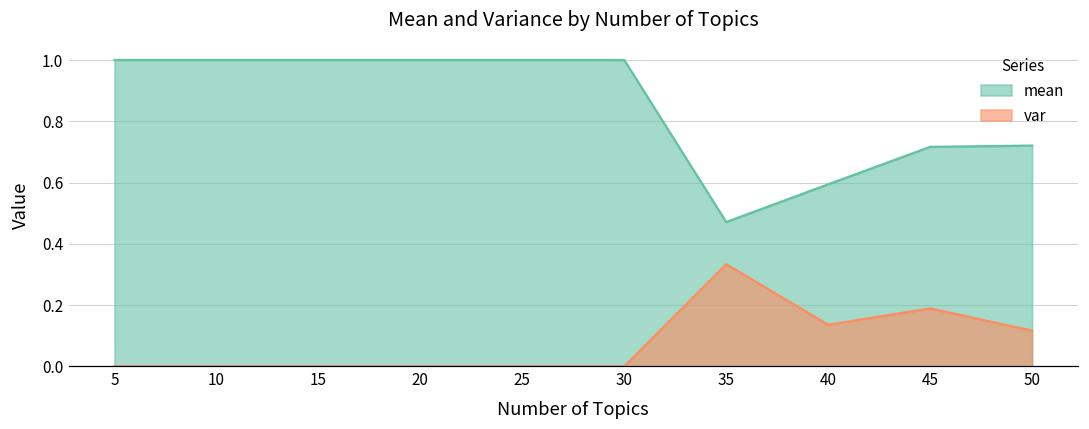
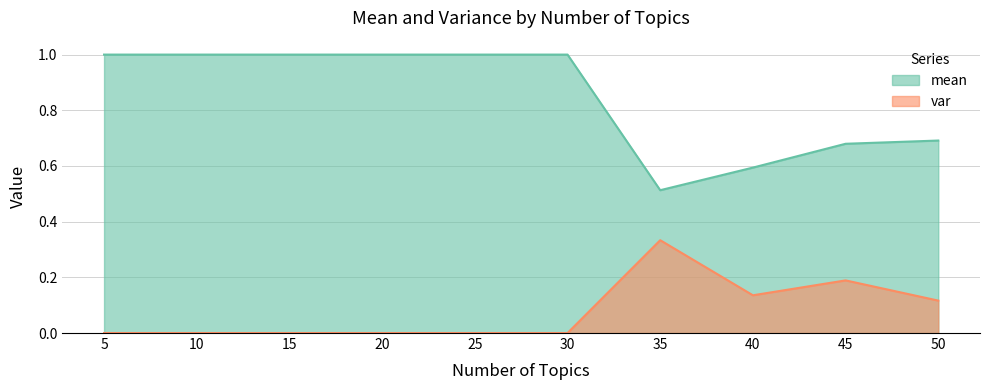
  {
    "mean": {
      "5": 1.00,
      "10": 1.00,
      "15": 1.00,
      "20": 1.00,
      "25": 1.00,
      "30": 1.00,
-     "35": 0.47,
+     "35": 0.51,
      "40": 0.59,
-     "45": 0.72,
-     "50": 0.72
+     "45": 0.68,
+     "50": 0.69
    },
    "var": {
      "5": 0.00,
      "10": 0.00,
      "15": 0.00,
      "20": 0.00,
      "25": 0.00,
      "30": 0.00,
      "35": 0.33,
      "40": 0.14,
      "45": 0.19,
      "50": 0.12
    }
  }
